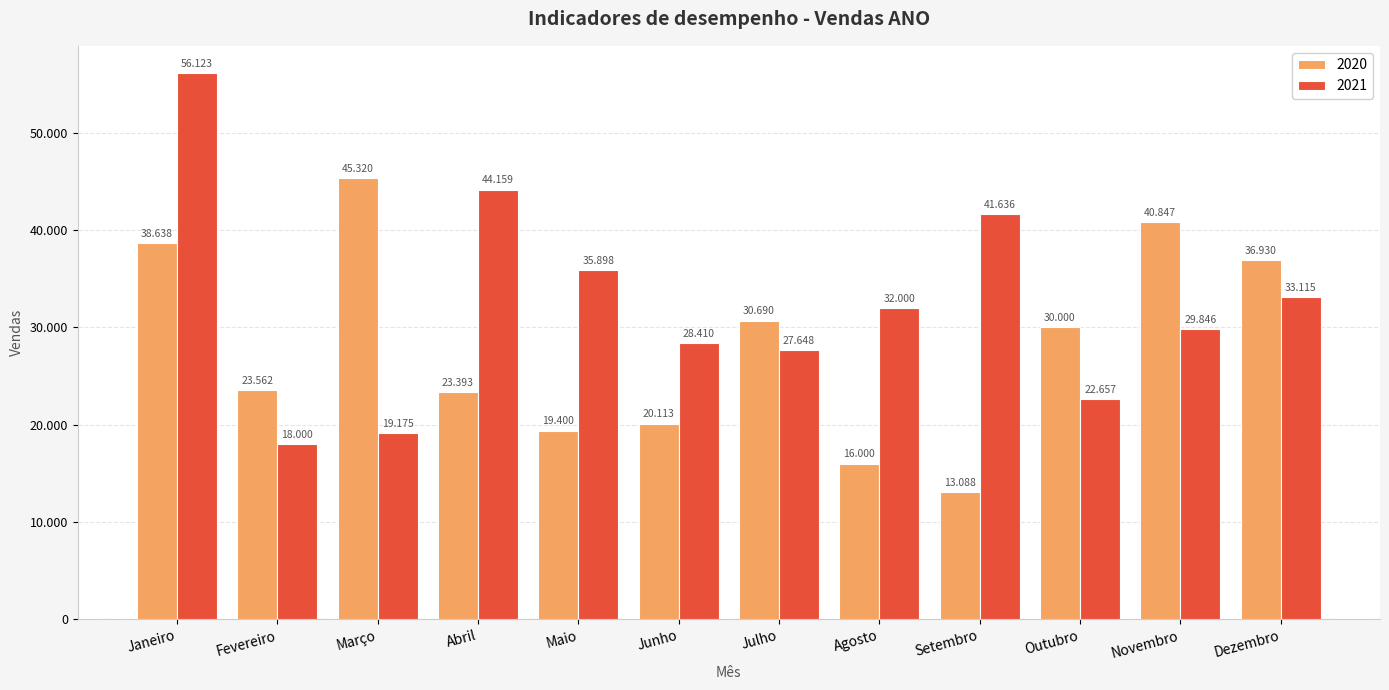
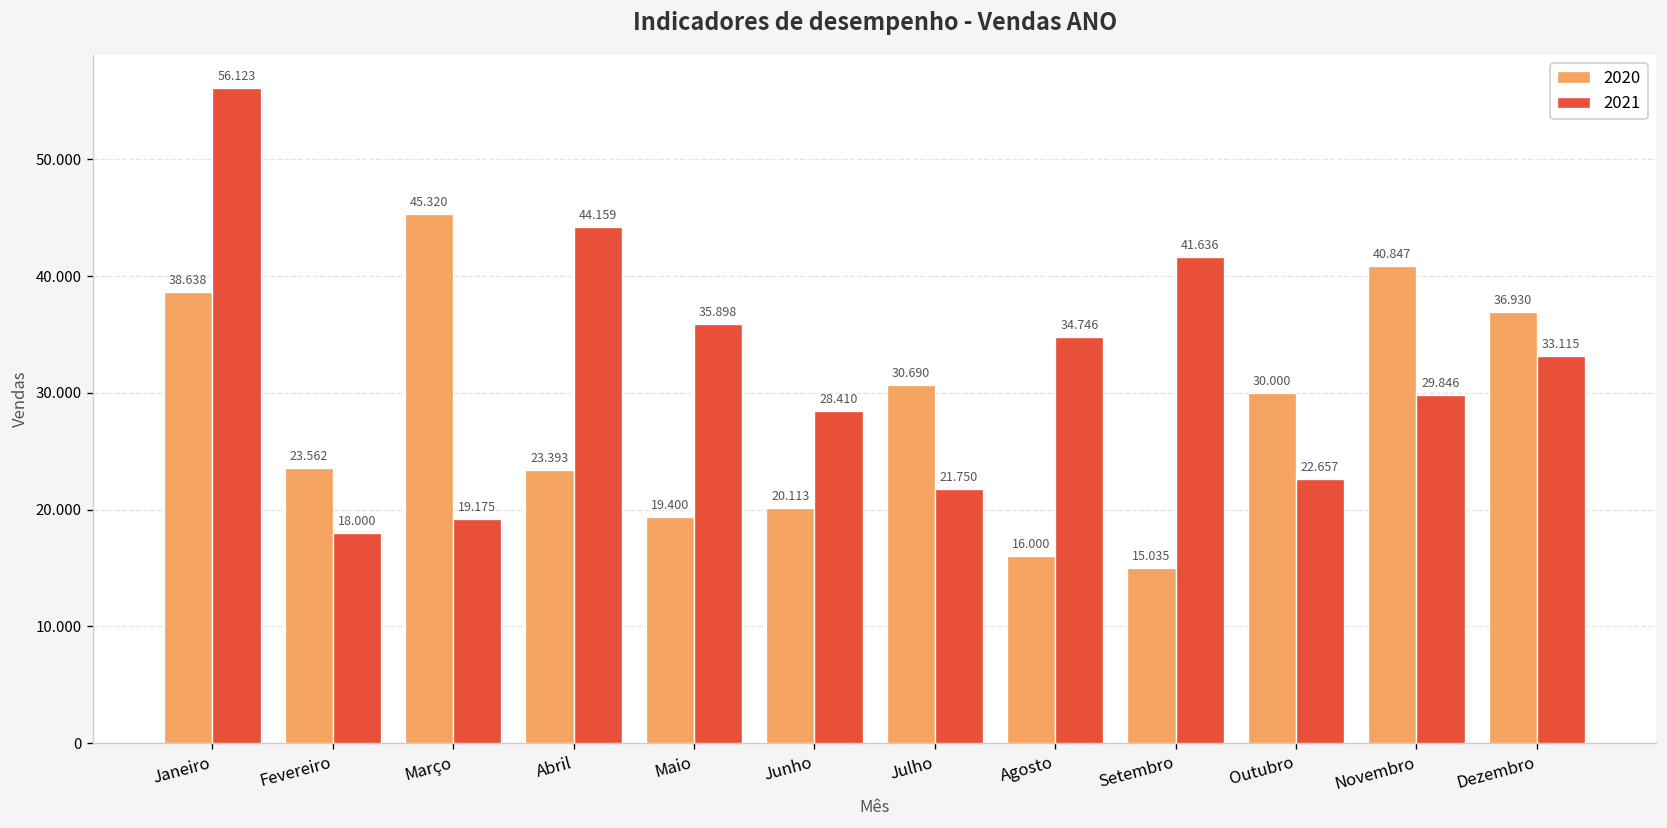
  {
    "2020": {
-     "Setembro": 13.088
+     "Setembro": 15.035
    },
    "2021": {
-     "Julho": 27.648,
-     "Agosto": 32.000
+     "Julho": 21.750,
+     "Agosto": 34.746
    }
  }
